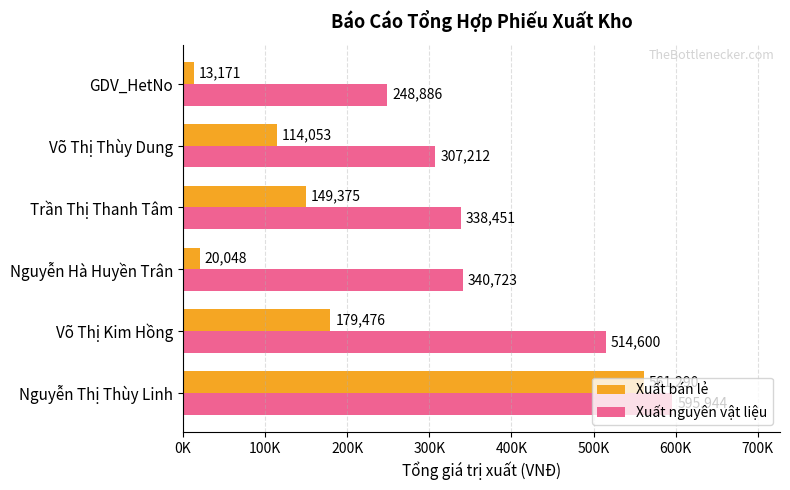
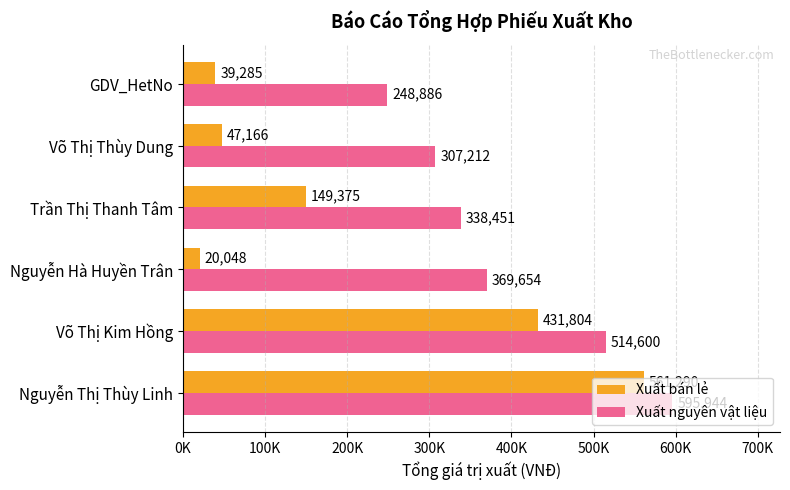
  {
    "Xuất bán lẻ": {
-     "GDV_HetNo": "13,171",
-     "Võ Thị Thùy Dung": "114,053",
+     "GDV_HetNo": "39,285",
+     "Võ Thị Thùy Dung": "47,166",
      "Trần Thị Thanh Tâm": "149,375",
      "Nguyễn Hà Huyền Trân": "20,048",
-     "Võ Thị Kim Hồng": "179,476"
+     "Võ Thị Kim Hồng": "431,804"
    },
    "Xuất nguyên vật liệu": {
      "GDV_HetNo": "248,886",
      "Võ Thị Thùy Dung": "307,212",
      "Trần Thị Thanh Tâm": "338,451",
-     "Nguyễn Hà Huyền Trân": "340,723",
+     "Nguyễn Hà Huyền Trân": "369,654",
      "Võ Thị Kim Hồng": "514,600"
    }
  }
